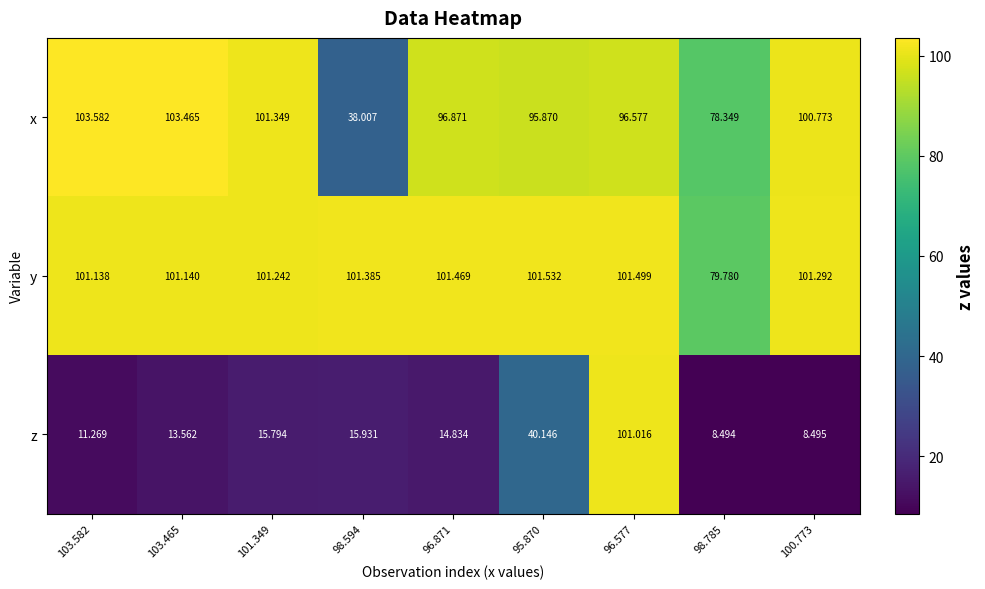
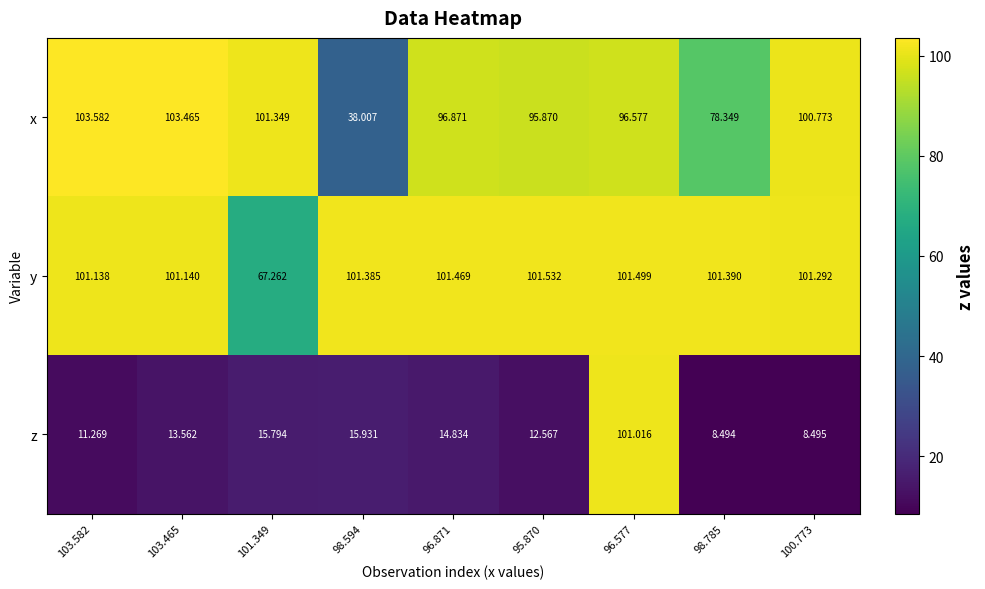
  {
    "x": {
      "103.582": 103.582,
      "103.465": 103.465,
      "101.349": 101.349,
      "98.594": 38.007,
      "96.871": 96.871,
      "95.870": 95.870,
      "96.577": 96.577,
      "98.785": 78.349,
      "100.773": 100.773
    },
    "y": {
      "103.582": 101.138,
      "103.465": 101.140,
-     "101.349": 101.242,
+     "101.349": 67.262,
      "98.594": 101.385,
      "96.871": 101.469,
      "95.870": 101.532,
      "96.577": 101.499,
-     "98.785": 79.780,
+     "98.785": 101.390,
      "100.773": 101.292
    },
    "z": {
      "103.582": 11.269,
      "103.465": 13.562,
      "101.349": 15.794,
      "98.594": 15.931,
      "96.871": 14.834,
-     "95.870": 40.146,
+     "95.870": 12.567,
      "96.577": 101.016,
      "98.785": 8.494,
      "100.773": 8.495
    }
  }
